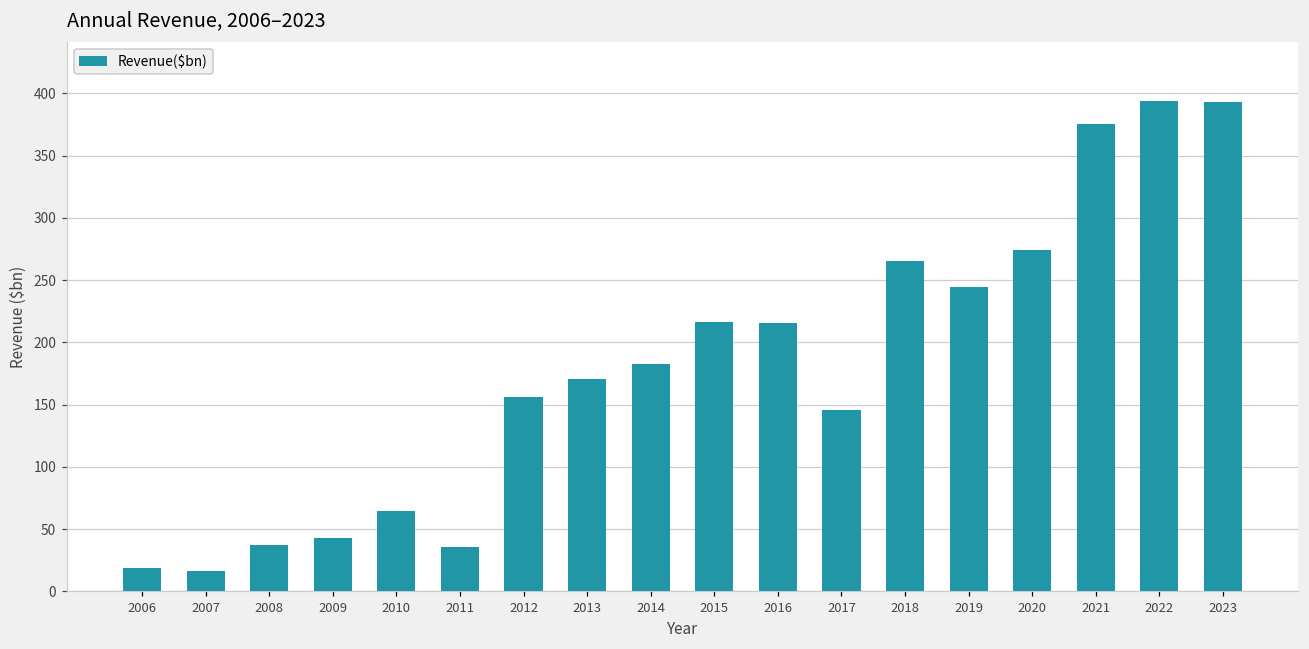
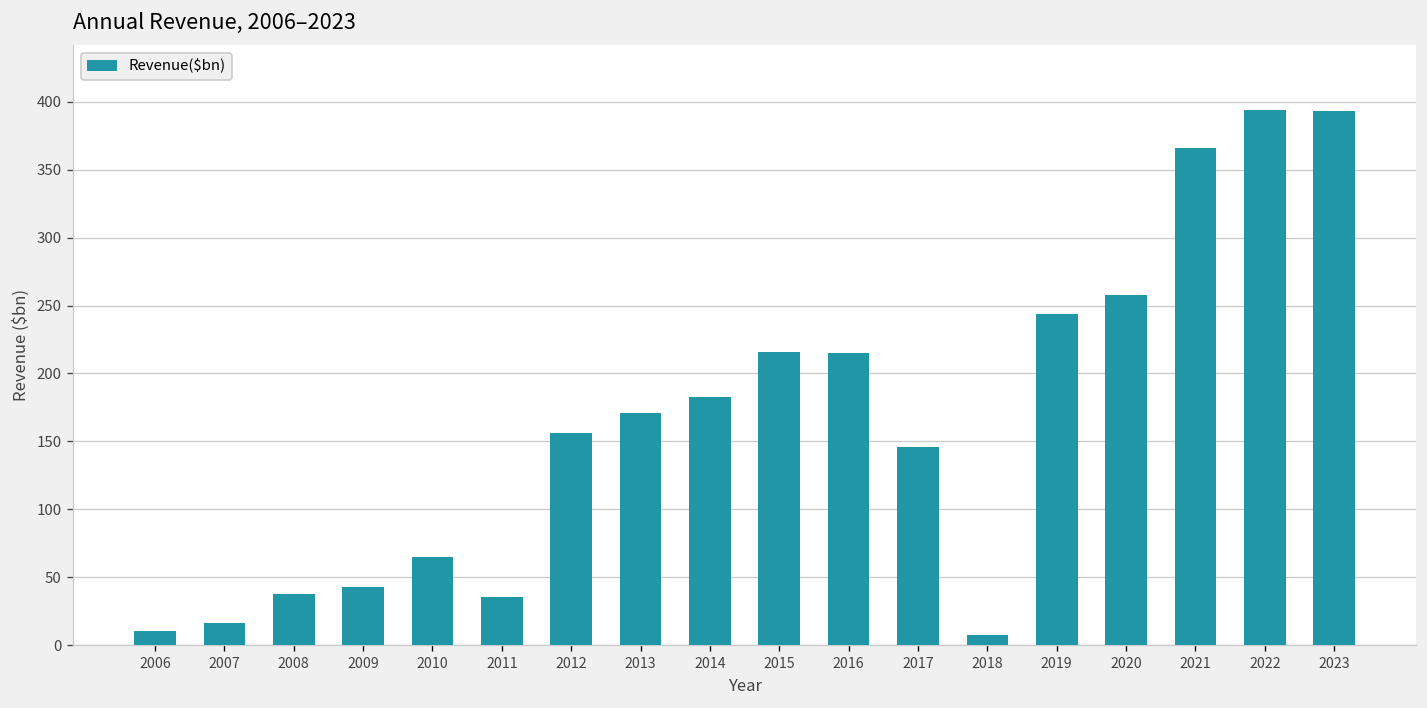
  {
-   "2006": 19,
+   "2006": 10,
    "2007": 17,
    "2008": 37,
    "2009": 43,
    "2010": 65,
    "2011": 36,
    "2012": 156,
    "2013": 171,
    "2014": 183,
    "2015": 216,
    "2016": 215,
    "2017": 146,
-   "2018": 266,
+   "2018": 8,
    "2019": 244,
-   "2020": 275,
-   "2021": 375,
+   "2020": 258,
+   "2021": 366,
    "2022": 394,
    "2023": 393
  }
